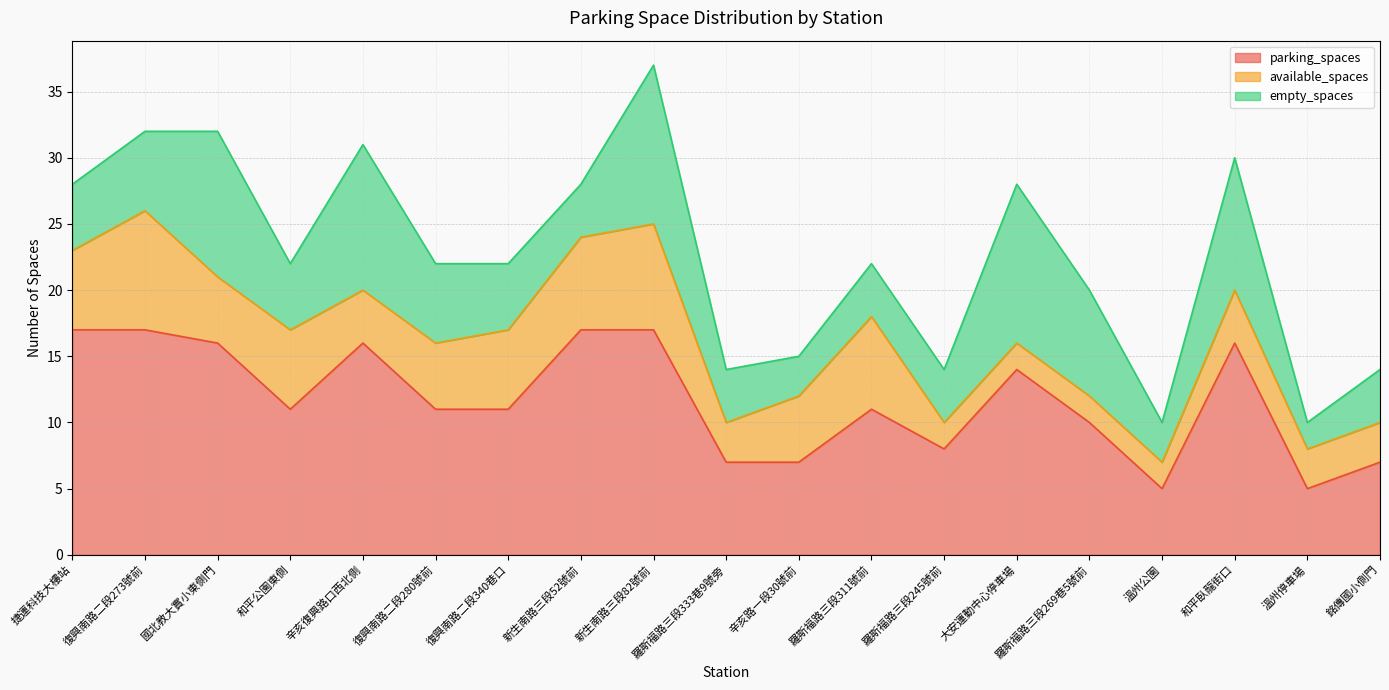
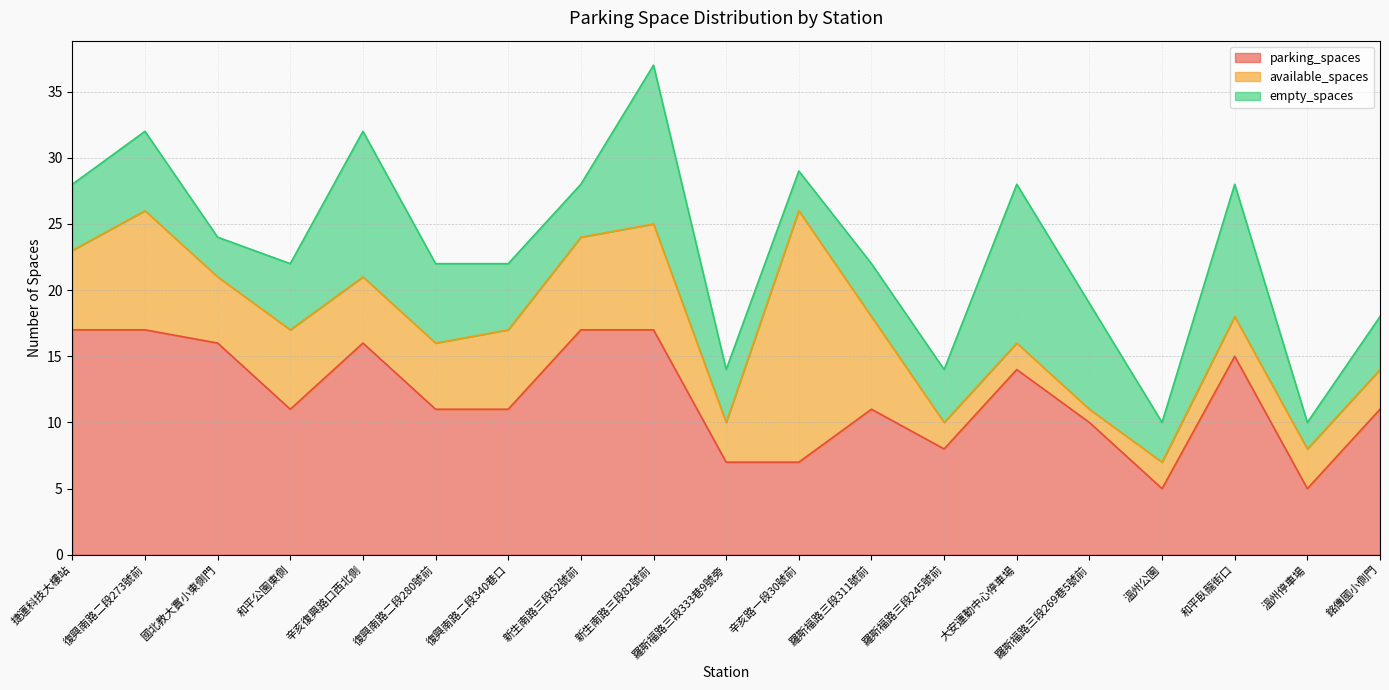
  {
    "parking_spaces": {
      "捷運科技大樓站": 17,
      "復興南路二段273號前": 17,
      "國北教大實小東側門": 16,
      "和平公園東側": 11,
      "辛亥復興路口西北側": 16,
      "復興南路二段280號前": 11,
      "復興南路二段340巷口": 11,
      "新生南路三段52號前": 17,
      "新生南路三段82號前": 17,
      "羅斯福路三段333巷9號旁": 7,
      "辛亥路一段30號前": 7,
      "羅斯福路三段311號前": 11,
      "羅斯福路三段245號前": 8,
      "大安運動中心停車場": 14,
      "羅斯福路三段269巷5號前": 10,
      "溫州公園": 5,
-     "和平臥龍街口": 16,
+     "和平臥龍街口": 15,
      "溫州停車場": 5,
-     "銘傳國小側門": 7
+     "銘傳國小側門": 11
    },
    "available_spaces": {
      "捷運科技大樓站": 6,
      "復興南路二段273號前": 9,
      "國北教大實小東側門": 5,
      "和平公園東側": 6,
-     "辛亥復興路口西北側": 4,
+     "辛亥復興路口西北側": 5,
      "復興南路二段280號前": 5,
      "復興南路二段340巷口": 6,
      "新生南路三段52號前": 7,
      "新生南路三段82號前": 8,
      "羅斯福路三段333巷9號旁": 3,
-     "辛亥路一段30號前": 5,
+     "辛亥路一段30號前": 19,
      "羅斯福路三段311號前": 7,
      "羅斯福路三段245號前": 2,
      "大安運動中心停車場": 2,
-     "羅斯福路三段269巷5號前": 2,
+     "羅斯福路三段269巷5號前": 1,
      "溫州公園": 2,
-     "和平臥龍街口": 4,
+     "和平臥龍街口": 3,
      "溫州停車場": 3,
      "銘傳國小側門": 3
    },
    "empty_spaces": {
      "捷運科技大樓站": 5,
      "復興南路二段273號前": 6,
-     "國北教大實小東側門": 11,
+     "國北教大實小東側門": 3,
      "和平公園東側": 5,
      "辛亥復興路口西北側": 11,
      "復興南路二段280號前": 6,
      "復興南路二段340巷口": 5,
      "新生南路三段52號前": 4,
      "新生南路三段82號前": 12,
      "羅斯福路三段333巷9號旁": 4,
      "辛亥路一段30號前": 3,
      "羅斯福路三段311號前": 4,
      "羅斯福路三段245號前": 4,
      "大安運動中心停車場": 12,
      "羅斯福路三段269巷5號前": 8,
      "溫州公園": 3,
      "和平臥龍街口": 10,
      "溫州停車場": 2,
      "銘傳國小側門": 4
    }
  }
